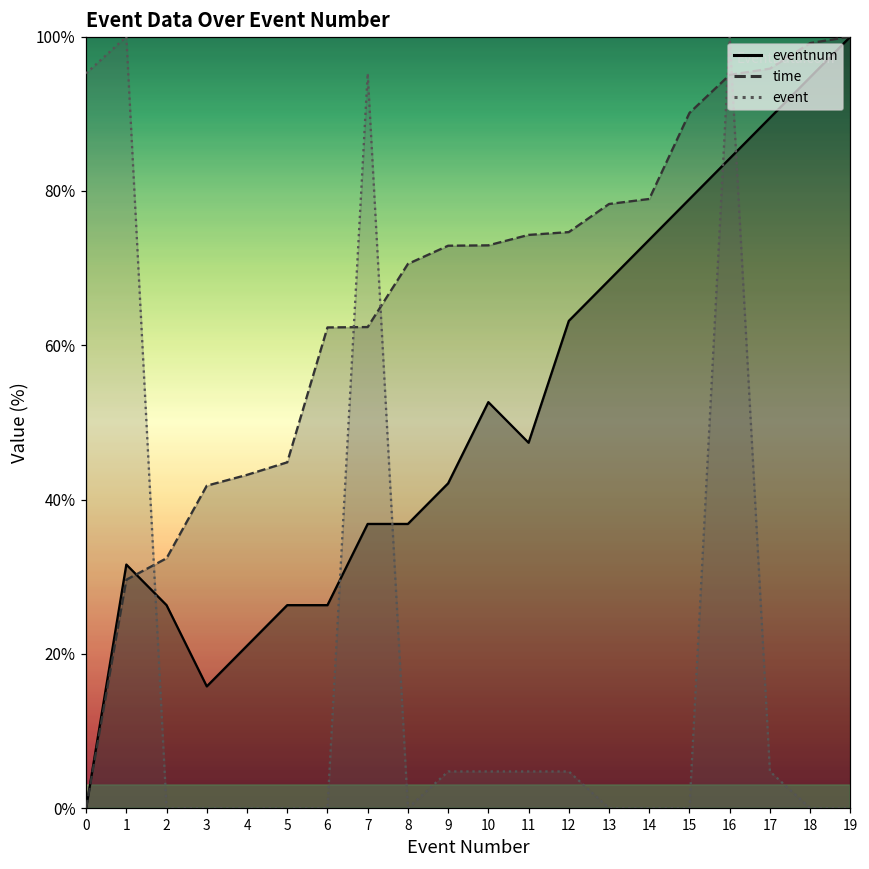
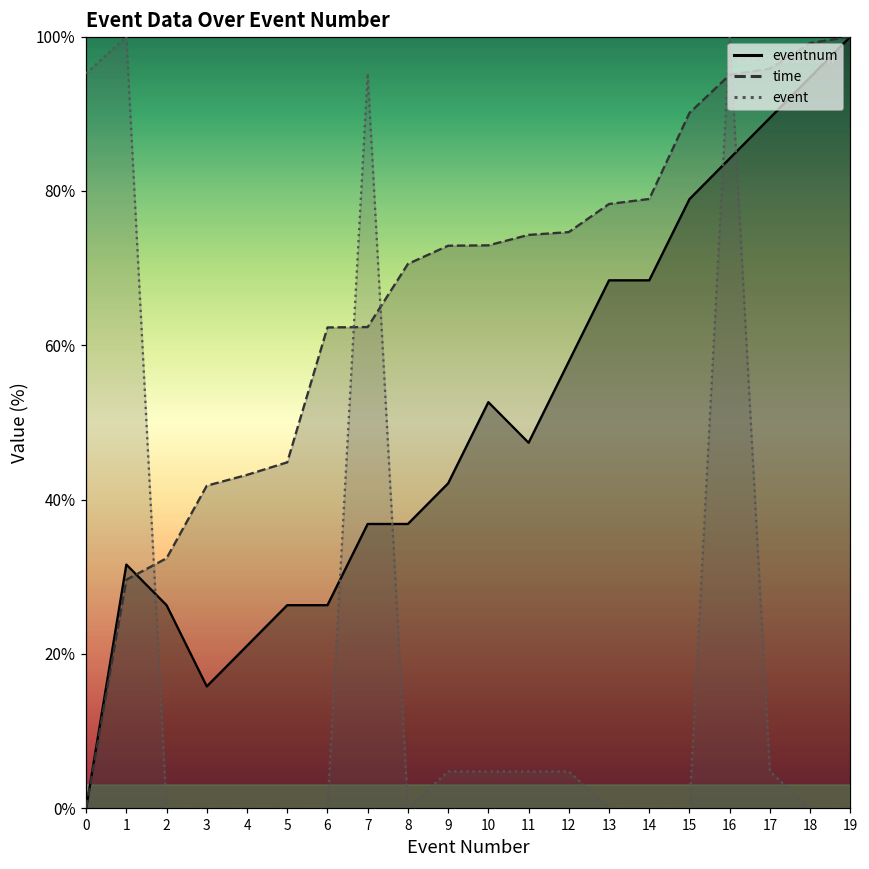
  {
    "eventnum": {
      "1": "32%",
      "2": "26%",
      "3": "16%",
      "4": "21%",
      "5": "26%",
      "6": "26%",
      "7": "37%",
      "8": "37%",
      "9": "42%",
      "10": "53%",
      "11": "47%",
-     "12": "63%",
+     "12": "58%",
      "13": "68%",
-     "14": "74%",
+     "14": "68%",
      "15": "79%",
      "16": "84%",
      "17": "89%"
    }
  }
